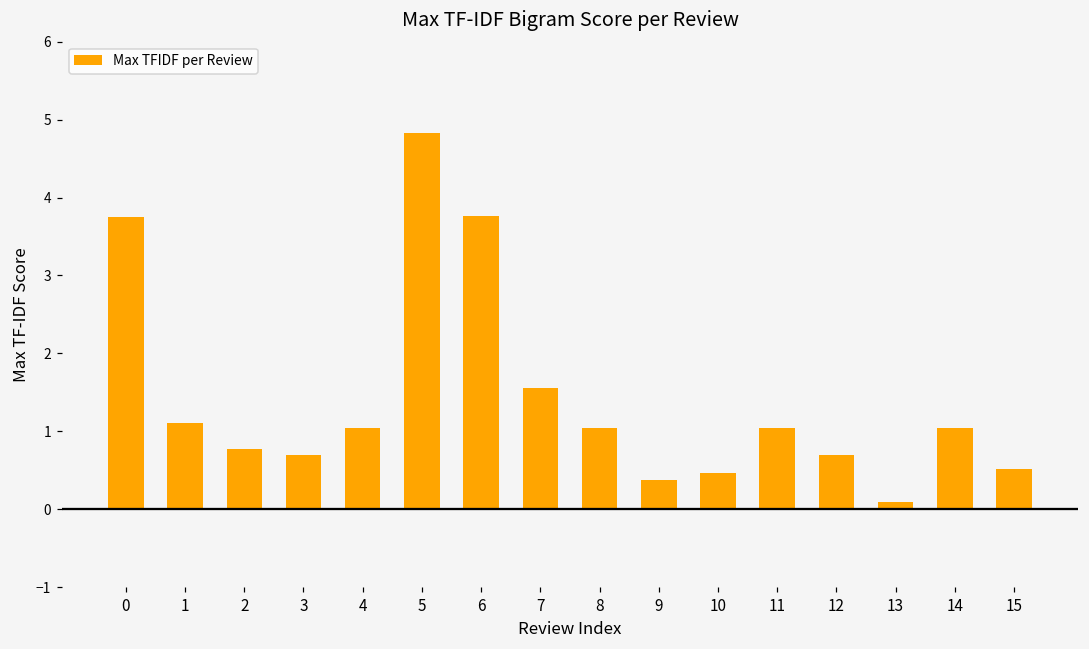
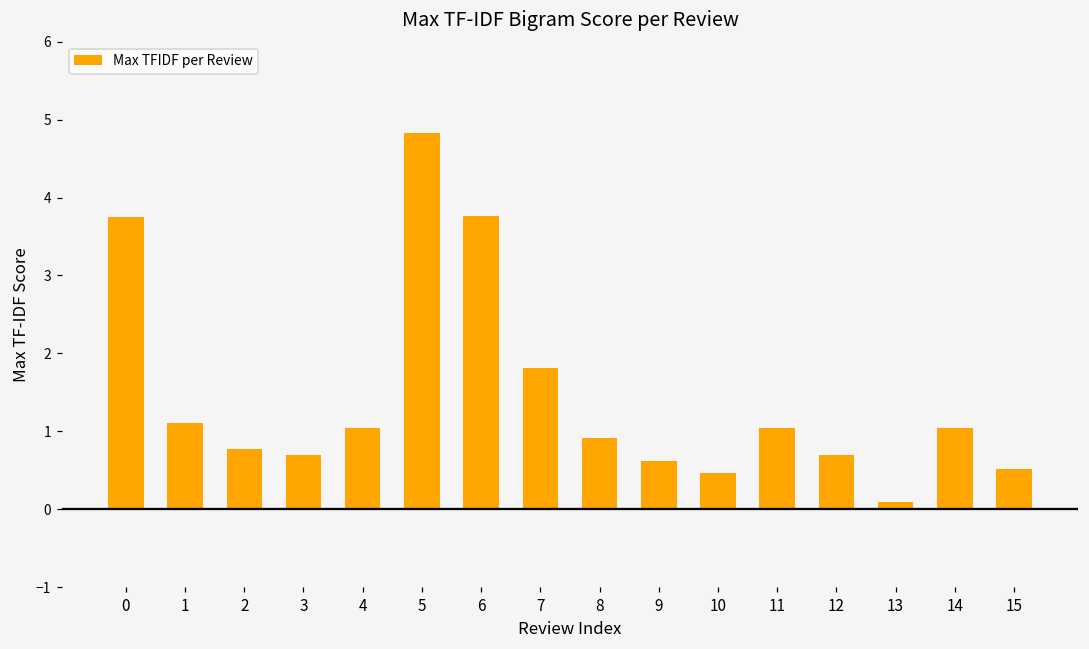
  {
    "0": 3.8,
    "1": 1.1,
    "2": 0.8,
    "3": 0.7,
    "4": 1.0,
    "5": 4.8,
    "6": 3.8,
-   "7": 1.6,
-   "8": 1.0,
-   "9": 0.4,
+   "7": 1.8,
+   "8": 0.9,
+   "9": 0.6,
    "10": 0.5,
    "11": 1.0,
    "12": 0.7,
    "13": 0.1,
    "14": 1.0,
    "15": 0.5
  }
